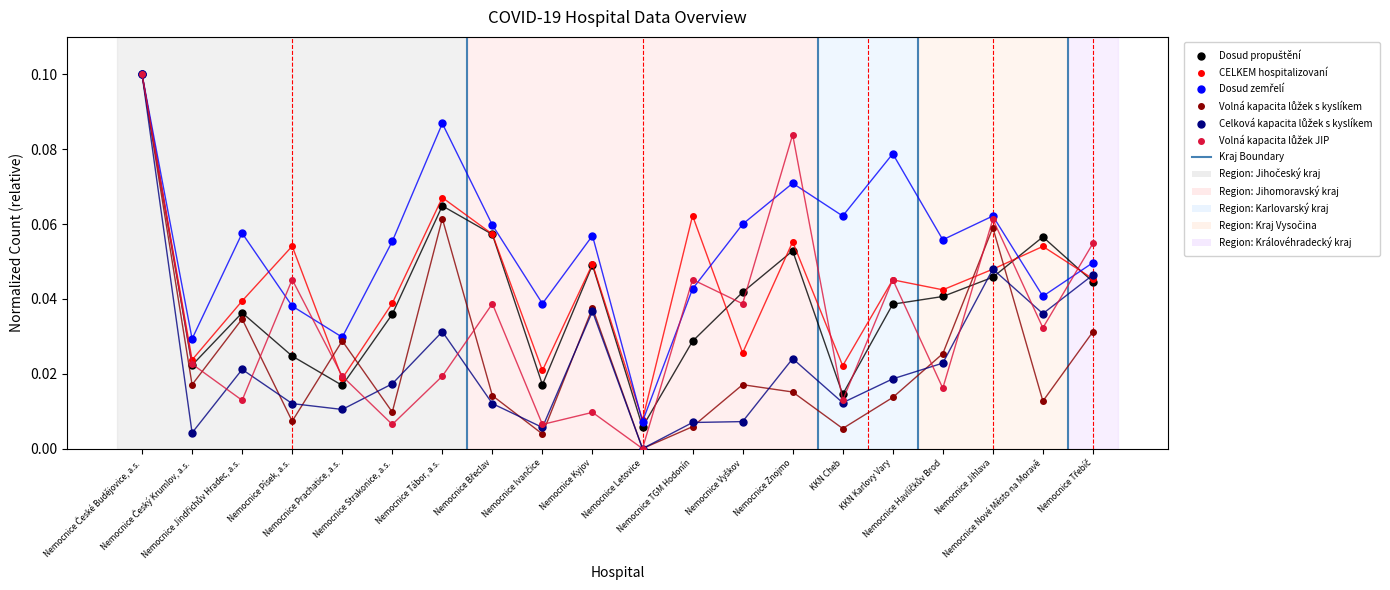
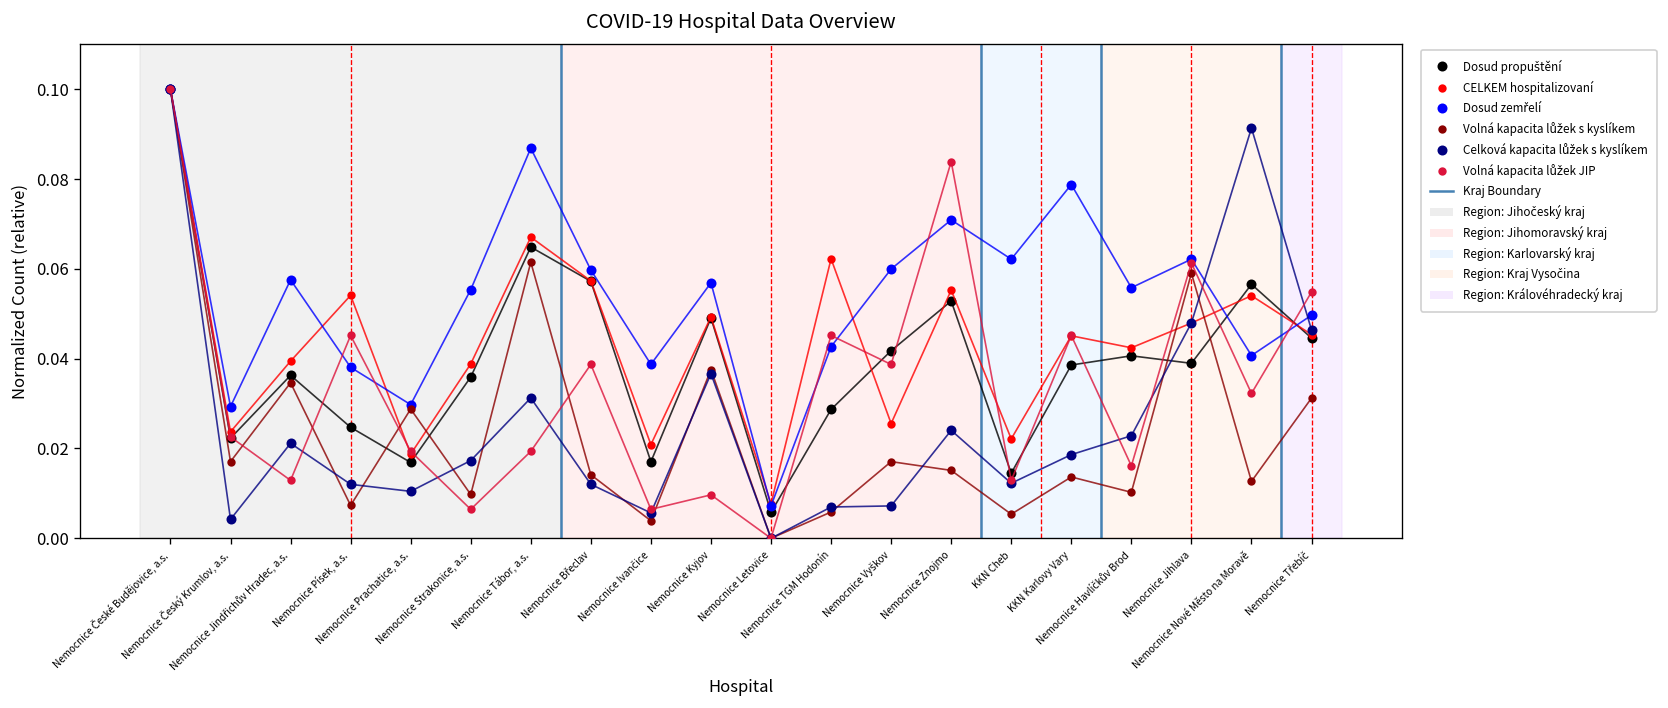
  {
    "Dosud propuštění": {
      "Nemocnice Jindřichův Hradec, a.s.": 0.036,
      "Nemocnice Písek, a.s.": 0.025,
      "Nemocnice Prachatice, a.s.": 0.017,
      "Nemocnice Strakonice, a.s.": 0.036,
      "Nemocnice Tábor, a.s.": 0.065,
      "Nemocnice Ivančice": 0.017,
      "Nemocnice Letovice": 0.006,
      "Nemocnice TGM Hodonín": 0.029,
      "Nemocnice Vyškov": 0.042,
      "Nemocnice Znojmo": 0.053,
      "KKN Cheb": 0.014,
      "KKN Karlovy Vary": 0.039,
      "Nemocnice Havlíčkův Brod": 0.041,
-     "Nemocnice Jihlava": 0.046,
+     "Nemocnice Jihlava": 0.039,
      "Nemocnice Nové Město na Moravě": 0.057,
      "Nemocnice Třebíč": 0.045
    },
    "CELKEM hospitalizovaní": {
      "Nemocnice Český Krumlov, a.s.": 0.024,
      "Nemocnice Jindřichův Hradec, a.s.": 0.039,
      "Nemocnice Písek, a.s.": 0.054,
      "Nemocnice Strakonice, a.s.": 0.039,
      "Nemocnice Tábor, a.s.": 0.067,
      "Nemocnice Ivančice": 0.021,
      "Nemocnice TGM Hodonín": 0.062,
      "Nemocnice Vyškov": 0.026,
      "Nemocnice Znojmo": 0.055,
      "KKN Cheb": 0.022,
      "Nemocnice Havlíčkův Brod": 0.042,
      "Nemocnice Nové Město na Moravě": 0.054,
      "Nemocnice Třebíč": 0.045
    },
    "Dosud zemřelí": {
      "Nemocnice Český Krumlov, a.s.": 0.029,
      "Nemocnice Jindřichův Hradec, a.s.": 0.058,
      "Nemocnice Písek, a.s.": 0.038,
      "Nemocnice Prachatice, a.s.": 0.030,
      "Nemocnice Strakonice, a.s.": 0.055,
      "Nemocnice Tábor, a.s.": 0.087,
      "Nemocnice Břeclav": 0.060,
      "Nemocnice Ivančice": 0.039,
      "Nemocnice Kyjov": 0.057,
      "Nemocnice TGM Hodonín": 0.043,
      "Nemocnice Vyškov": 0.060,
      "Nemocnice Znojmo": 0.071,
      "KKN Cheb": 0.062,
      "KKN Karlovy Vary": 0.079,
      "Nemocnice Havlíčkův Brod": 0.056,
      "Nemocnice Jihlava": 0.062,
      "Nemocnice Nové Město na Moravě": 0.041,
      "Nemocnice Třebíč": 0.050
    },
    "Volná kapacita lůžek s kyslíkem": {
      "Nemocnice Český Krumlov, a.s.": 0.017,
      "Nemocnice Jindřichův Hradec, a.s.": 0.035,
      "Nemocnice Písek, a.s.": 0.007,
      "Nemocnice Prachatice, a.s.": 0.029,
      "Nemocnice Strakonice, a.s.": 0.010,
      "Nemocnice Tábor, a.s.": 0.061,
      "Nemocnice Břeclav": 0.014,
      "Nemocnice Ivančice": 0.004,
      "Nemocnice Kyjov": 0.038,
      "Nemocnice TGM Hodonín": 0.006,
      "Nemocnice Vyškov": 0.017,
      "Nemocnice Znojmo": 0.015,
      "KKN Cheb": 0.005,
      "KKN Karlovy Vary": 0.014,
-     "Nemocnice Havlíčkův Brod": 0.025,
+     "Nemocnice Havlíčkův Brod": 0.010,
      "Nemocnice Jihlava": 0.059,
      "Nemocnice Nové Město na Moravě": 0.013,
      "Nemocnice Třebíč": 0.031
    },
    "Celková kapacita lůžek s kyslíkem": {
      "Nemocnice Český Krumlov, a.s.": 0.004,
      "Nemocnice Jindřichův Hradec, a.s.": 0.021,
      "Nemocnice Písek, a.s.": 0.012,
      "Nemocnice Prachatice, a.s.": 0.010,
      "Nemocnice Strakonice, a.s.": 0.017,
      "Nemocnice Tábor, a.s.": 0.031,
      "Nemocnice Břeclav": 0.012,
      "Nemocnice Ivančice": 0.006,
      "Nemocnice Kyjov": 0.037,
      "Nemocnice TGM Hodonín": 0.007,
      "Nemocnice Vyškov": 0.007,
      "Nemocnice Znojmo": 0.024,
      "KKN Karlovy Vary": 0.019,
      "Nemocnice Havlíčkův Brod": 0.023,
-     "Nemocnice Nové Město na Moravě": 0.036,
+     "Nemocnice Nové Město na Moravě": 0.091,
      "Nemocnice Třebíč": 0.046
    },
    "Volná kapacita lůžek JIP": {
      "Nemocnice Jindřichův Hradec, a.s.": 0.013,
      "Nemocnice Písek, a.s.": 0.045,
      "Nemocnice Strakonice, a.s.": 0.006,
      "Nemocnice Tábor, a.s.": 0.019,
      "Nemocnice Břeclav": 0.039,
      "Nemocnice Ivančice": 0.006,
      "Nemocnice Kyjov": 0.010,
      "Nemocnice TGM Hodonín": 0.045,
      "Nemocnice Vyškov": 0.039,
      "Nemocnice Znojmo": 0.084,
      "Nemocnice Havlíčkův Brod": 0.016,
      "Nemocnice Jihlava": 0.061,
      "Nemocnice Nové Město na Moravě": 0.032,
      "Nemocnice Třebíč": 0.055
    }
  }
